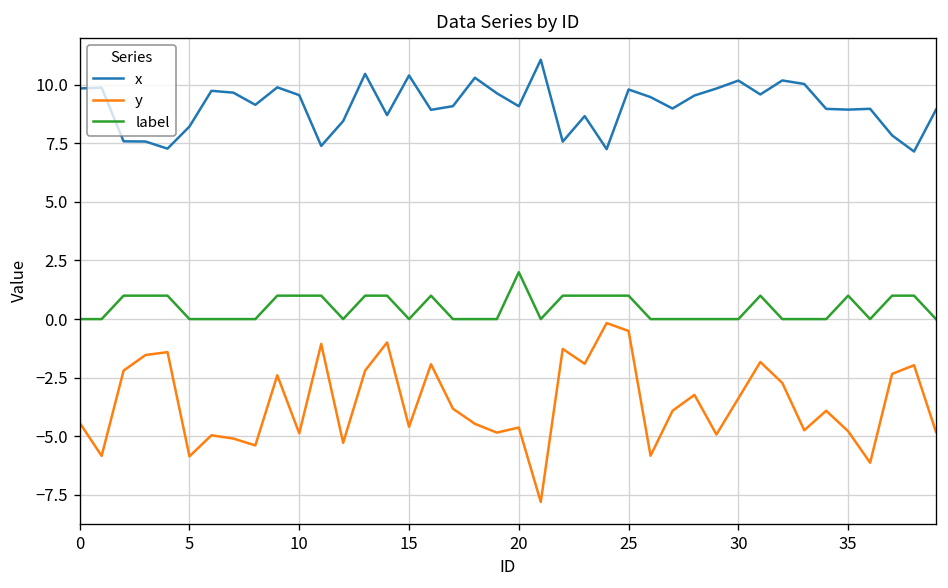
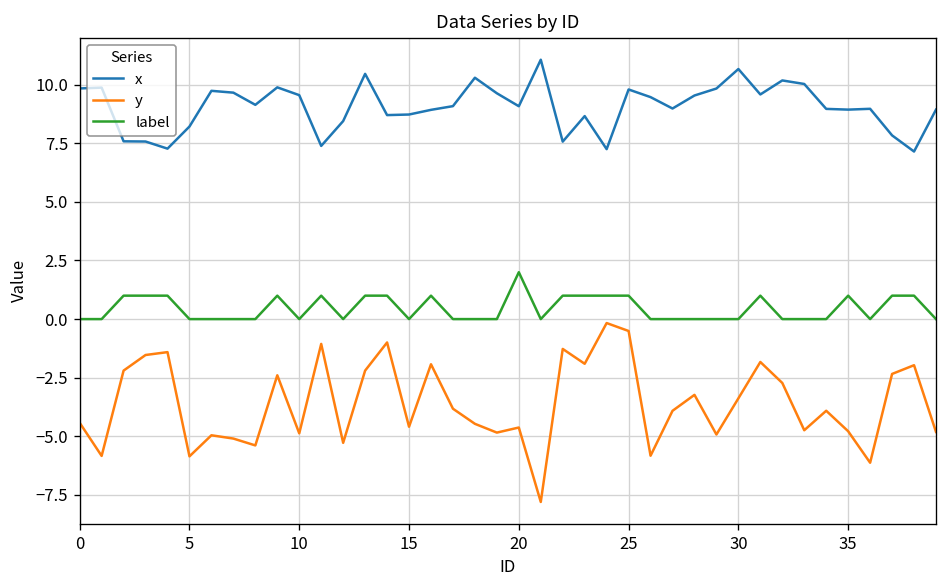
  {
    "x": {
      "0": 9.8,
      "5": 8.2,
      "10": 9.6,
-     "15": 10.4,
+     "15": 8.7,
      "20": 9.1,
      "25": 9.8,
-     "30": 10.2,
+     "30": 10.7,
      "35": 8.9
    },
    "y": {
      "0": -4.4,
      "5": -5.9,
      "10": -4.9,
      "15": -4.6,
      "20": -4.6,
      "25": -0.5,
      "30": -3.4,
      "35": -4.8
    },
    "label": {
      "0": 0,
      "5": 0,
-     "10": 1,
+     "10": 0,
      "15": 0,
      "20": 2,
      "25": 1,
      "30": 0,
      "35": 1
    }
  }
